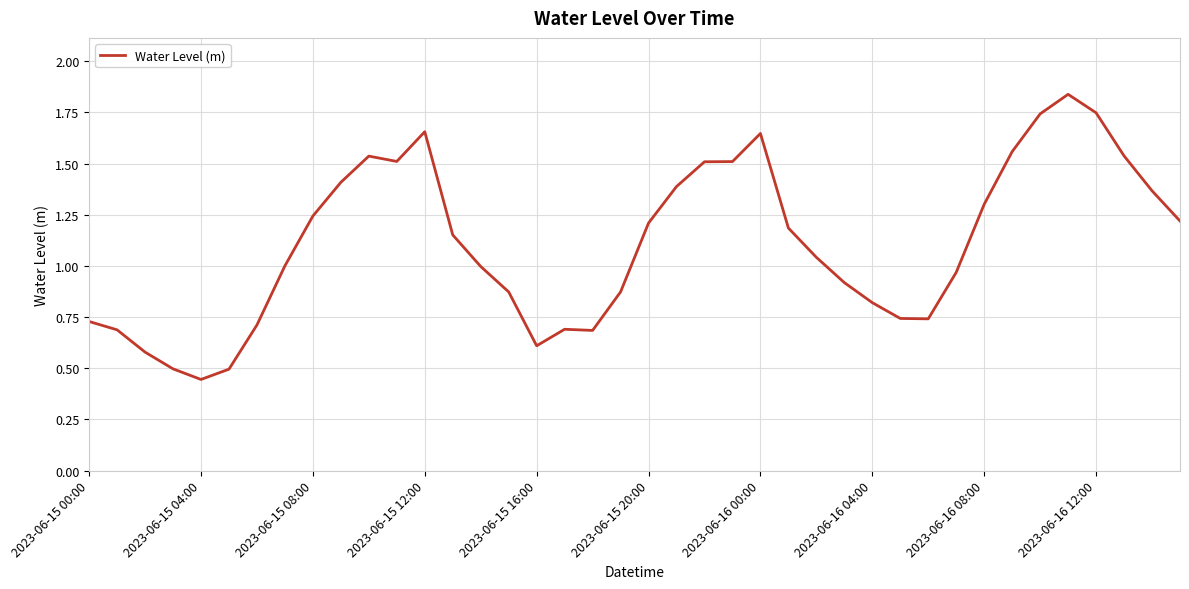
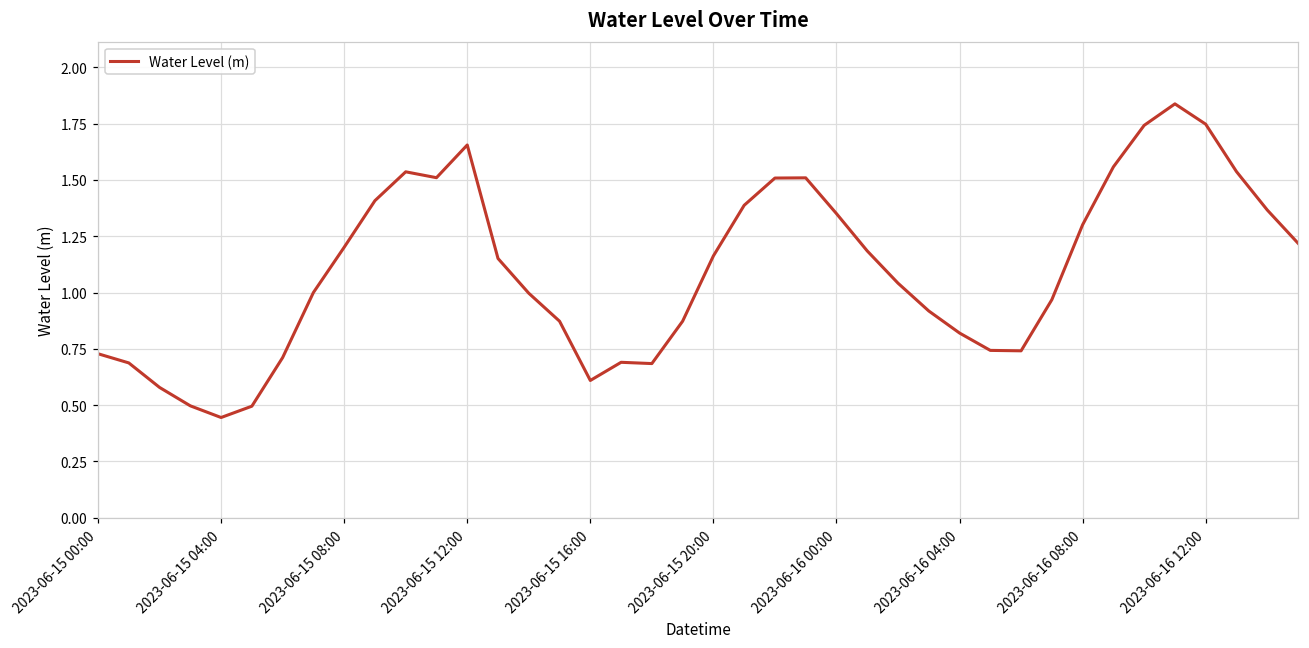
  {
    "2023-06-15 00:00": 0.73,
    "2023-06-15 04:00": 0.45,
-   "2023-06-15 08:00": 1.24,
+   "2023-06-15 08:00": 1.20,
    "2023-06-15 12:00": 1.66,
    "2023-06-15 16:00": 0.61,
-   "2023-06-15 20:00": 1.21,
-   "2023-06-16 00:00": 1.65,
+   "2023-06-15 20:00": 1.16,
+   "2023-06-16 00:00": 1.35,
    "2023-06-16 04:00": 0.82,
    "2023-06-16 08:00": 1.30,
    "2023-06-16 12:00": 1.75
  }
